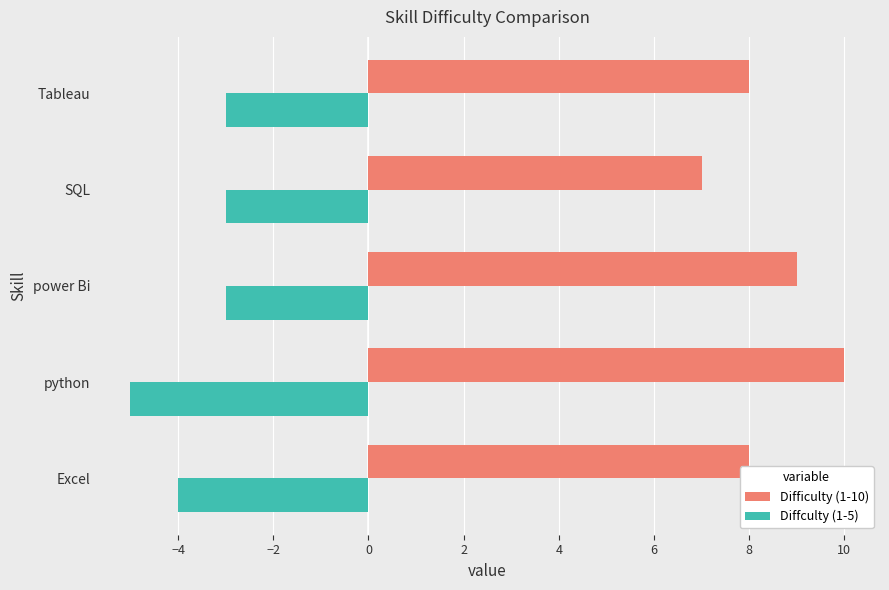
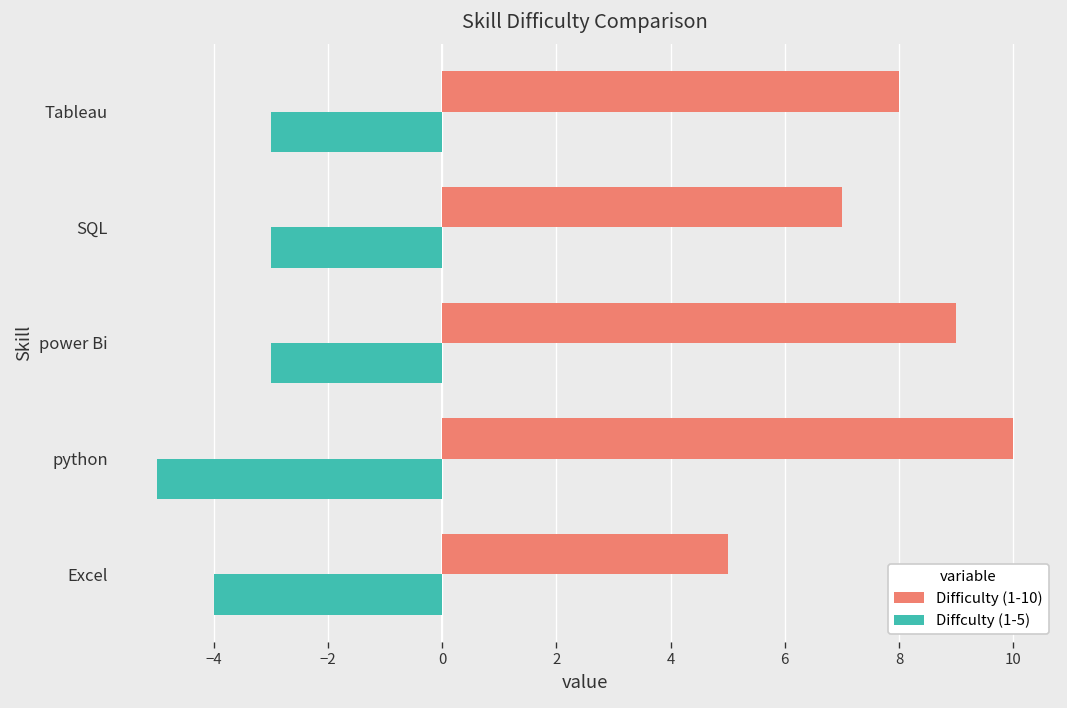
  {
    "Difficulty (1-10)": {
      "Tableau": 8,
      "SQL": 7,
      "power Bi": 9,
      "python": 10,
-     "Excel": 8
+     "Excel": 5
    },
    "Diffculty (1-5)": {
      "Tableau": -3,
      "SQL": -3,
      "power Bi": -3,
      "python": -5,
      "Excel": -4
    }
  }
